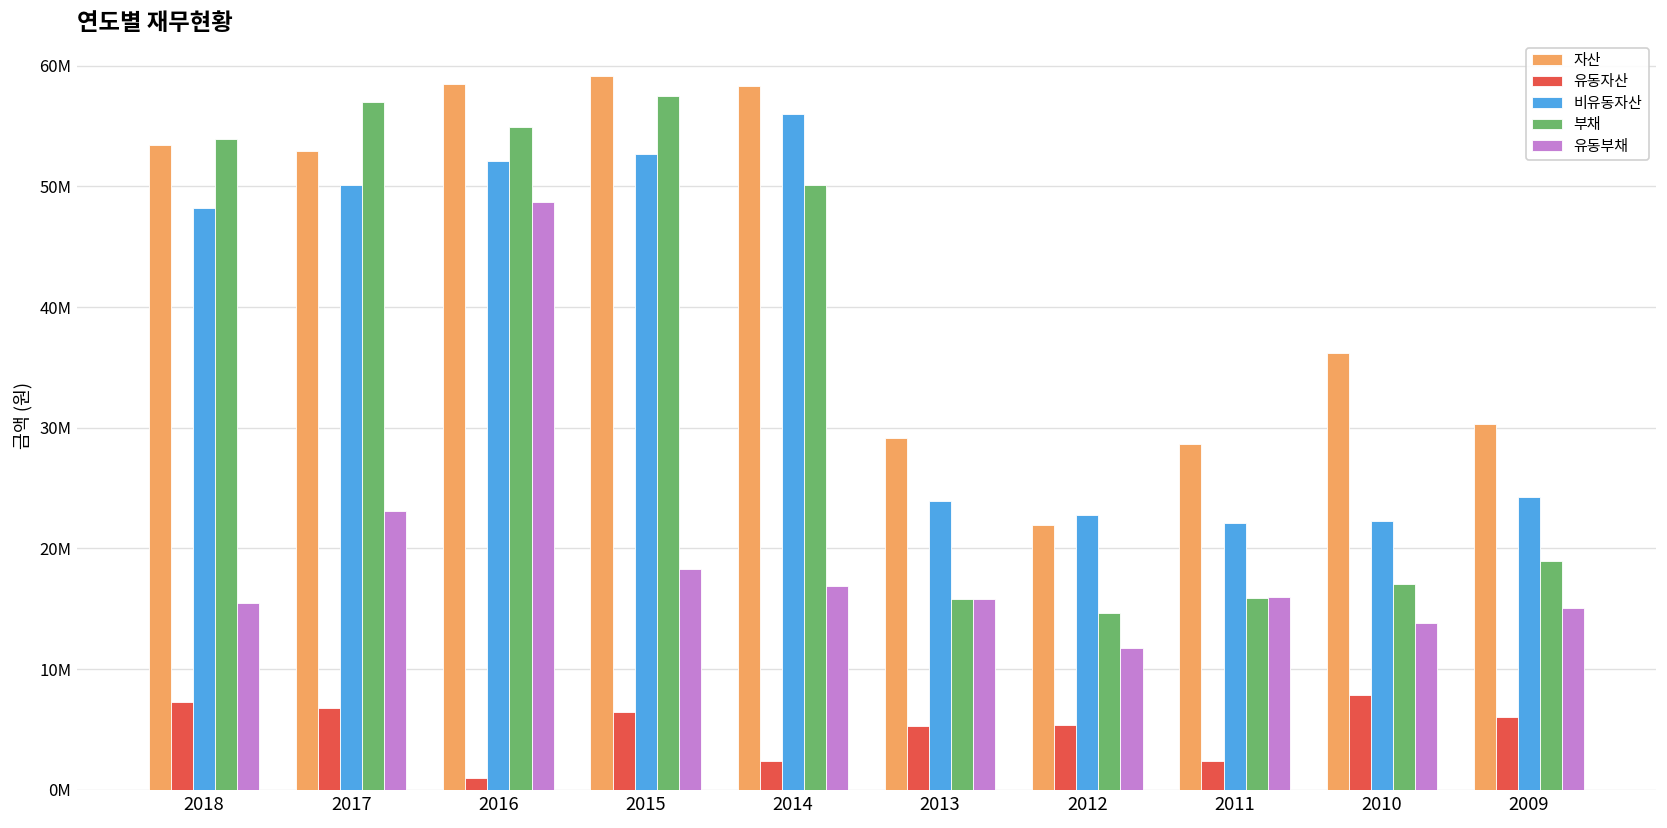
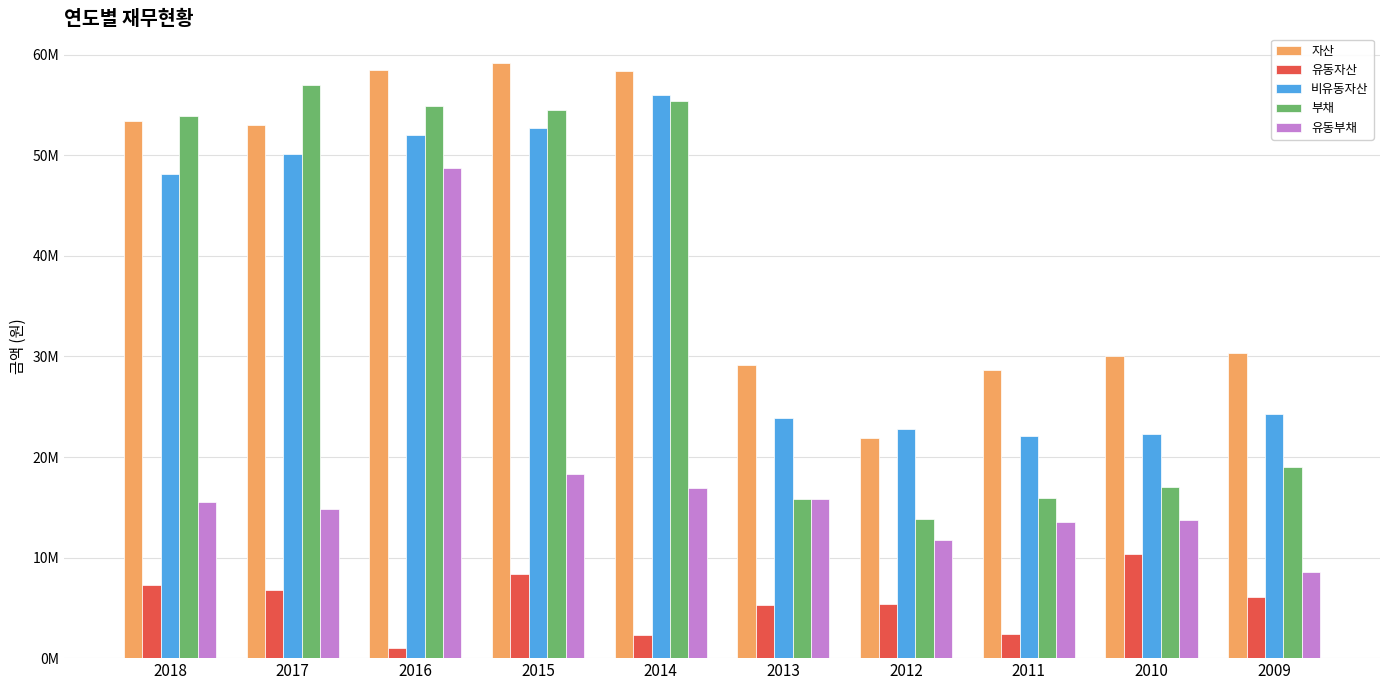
  {
    "자산": {
      "2018": 53400000,
      "2017": 53000000,
      "2016": 58500000,
      "2015": 59200000,
      "2014": 58400000,
      "2013": 29200000,
      "2012": 21900000,
      "2011": 28700000,
-     "2010": 36200000,
+     "2010": 30100000,
      "2009": 30300000
    },
    "유동자산": {
      "2018": 7200000,
      "2017": 6800000,
      "2016": 1000000,
-     "2015": 6400000,
+     "2015": 8400000,
      "2014": 2300000,
      "2013": 5200000,
      "2012": 5300000,
      "2011": 2400000,
-     "2010": 7800000,
+     "2010": 10300000,
      "2009": 6100000
    },
    "비유동자산": {
      "2018": 48200000,
      "2017": 50100000,
      "2016": 52100000,
      "2015": 52700000,
      "2014": 56000000,
      "2013": 23900000,
      "2012": 22800000,
      "2011": 22100000,
      "2010": 22200000,
      "2009": 24300000
    },
    "부채": {
      "2018": 53900000,
      "2017": 57000000,
      "2016": 54900000,
-     "2015": 57500000,
-     "2014": 50100000,
+     "2015": 54500000,
+     "2014": 55400000,
      "2013": 15800000,
-     "2012": 14700000,
+     "2012": 13800000,
      "2011": 15900000,
      "2010": 17100000,
      "2009": 19000000
    },
    "유동부채": {
      "2018": 15500000,
-     "2017": 23100000,
+     "2017": 14800000,
      "2016": 48700000,
      "2015": 18300000,
      "2014": 16900000,
      "2013": 15800000,
      "2012": 11800000,
-     "2011": 16000000,
+     "2011": 13500000,
      "2010": 13800000,
-     "2009": 15000000
+     "2009": 8500000
    }
  }
